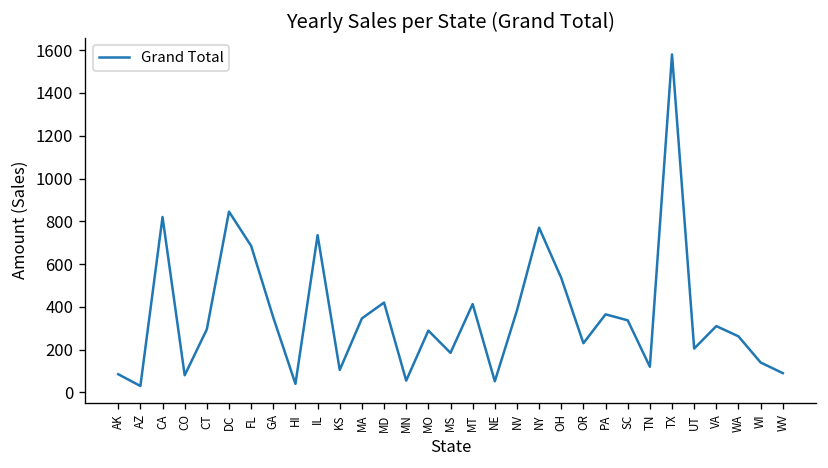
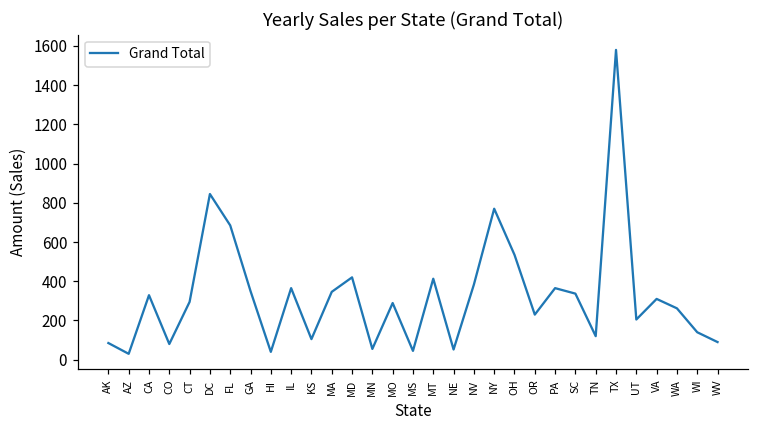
  {
    "AK": 90,
    "AZ": 30,
-   "CA": 820,
+   "CA": 330,
    "CO": 80,
    "CT": 300,
    "DC": 850,
    "FL": 690,
    "GA": 350,
    "HI": 40,
-   "IL": 740,
+   "IL": 370,
    "KS": 110,
    "MA": 350,
    "MD": 420,
    "MN": 60,
    "MO": 290,
-   "MS": 190,
+   "MS": 50,
    "MT": 410,
    "NE": 50,
    "NV": 380,
    "NY": 770,
    "OH": 540,
    "OR": 230,
    "PA": 370,
    "SC": 340,
    "TN": 120,
    "TX": 1580,
    "UT": 210,
    "VA": 310,
    "WA": 260,
    "WI": 140,
    "WV": 90
  }
